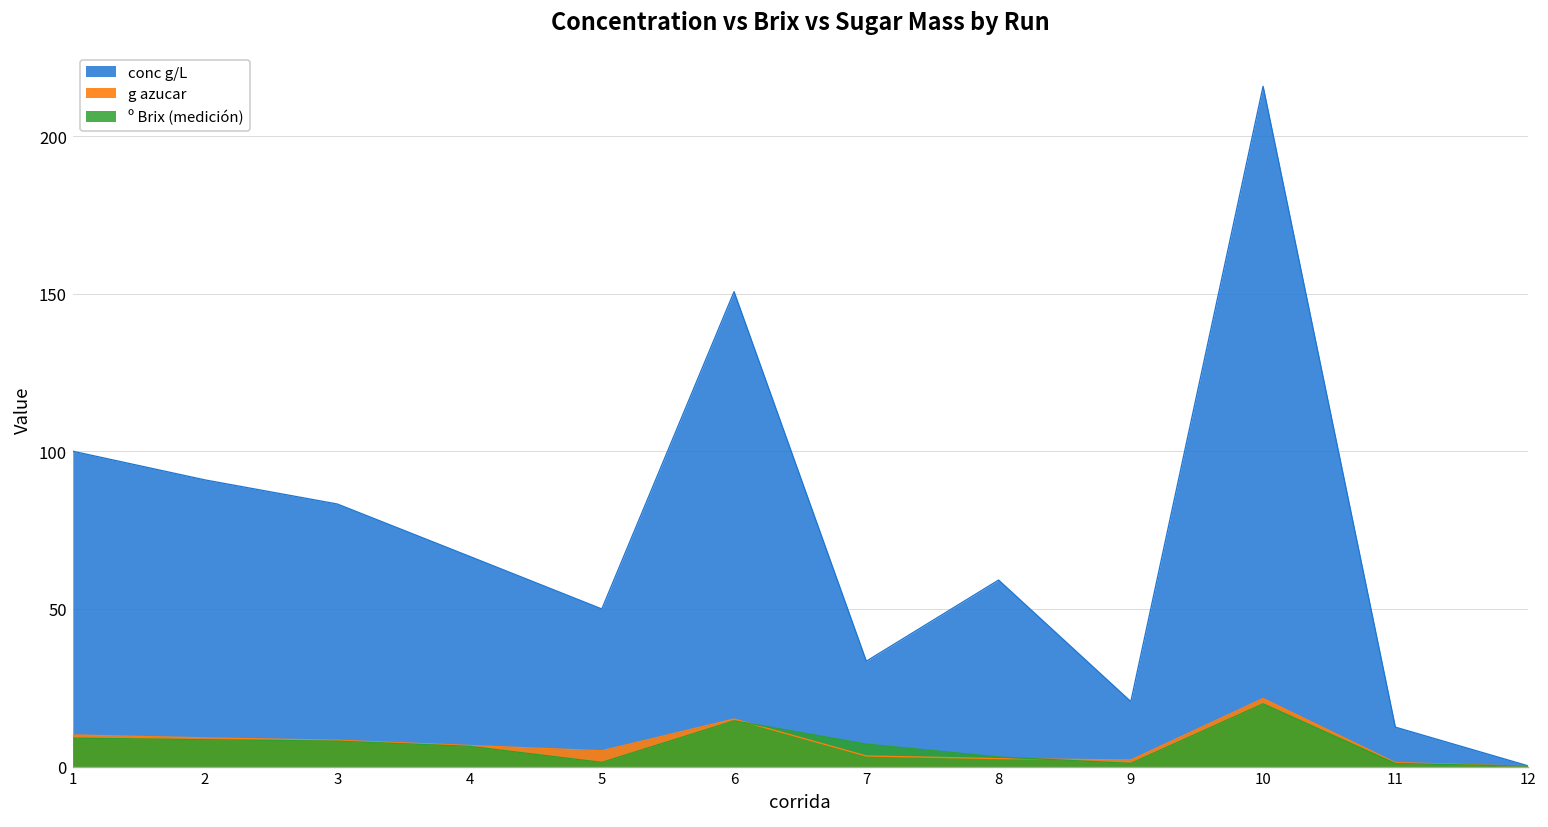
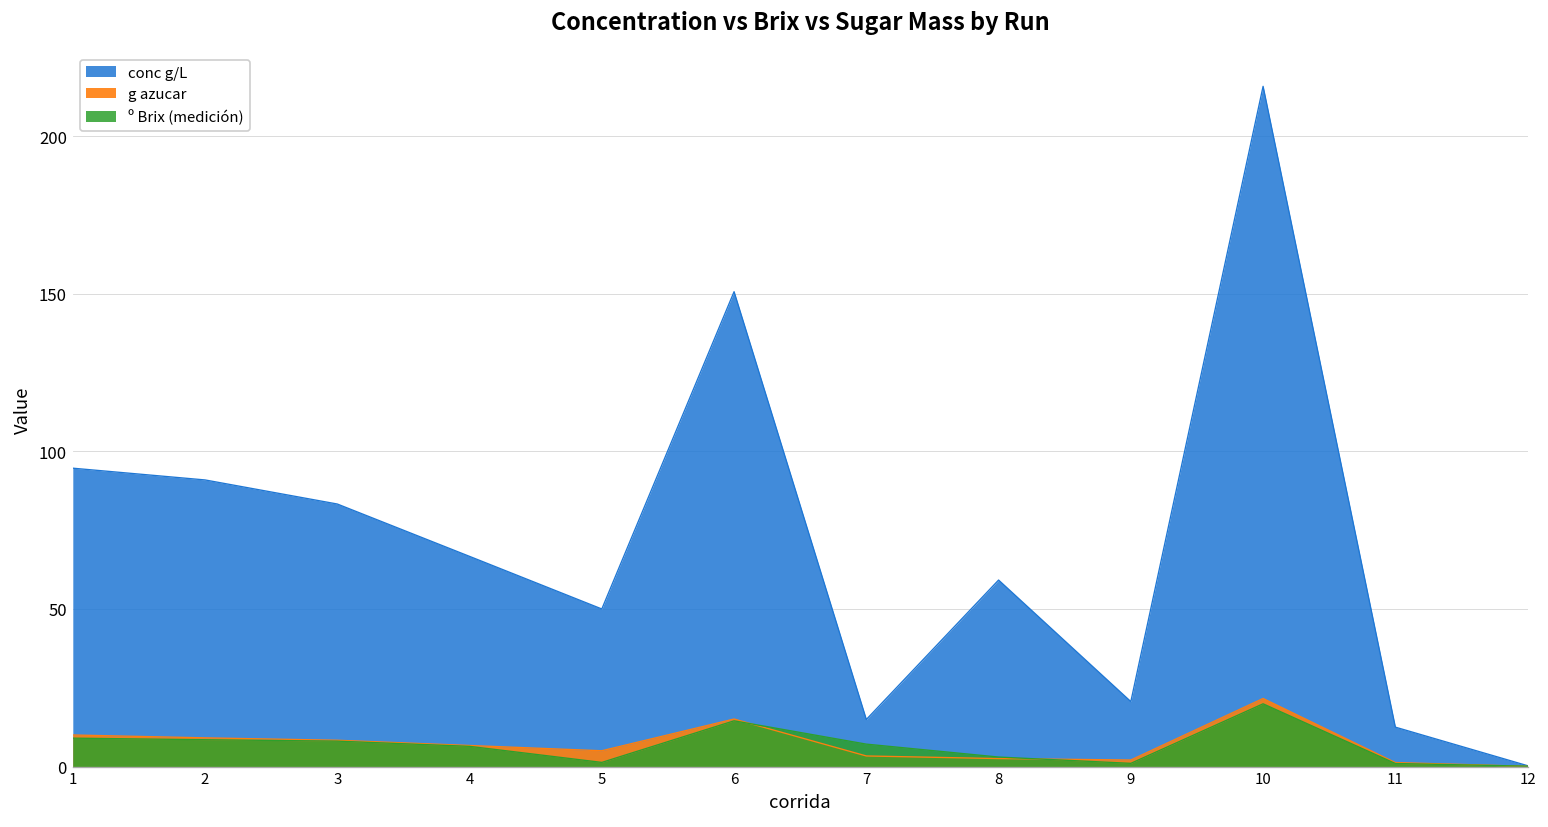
  {
    "conc g/L": {
-     "1": 100,
+     "1": 95,
      "2": 91,
      "3": 83,
      "4": 67,
      "5": 50,
      "6": 151,
-     "7": 33,
+     "7": 15,
      "8": 59,
      "9": 21,
      "10": 216,
      "11": 12
    },
    "g azucar": {
      "1": 10,
      "5": 5,
      "7": 3,
      "9": 2,
      "10": 22
    },
    "º Brix (medición)": {
      "1": 9,
      "5": 1,
      "7": 7,
      "9": 1,
      "10": 20
    }
  }
